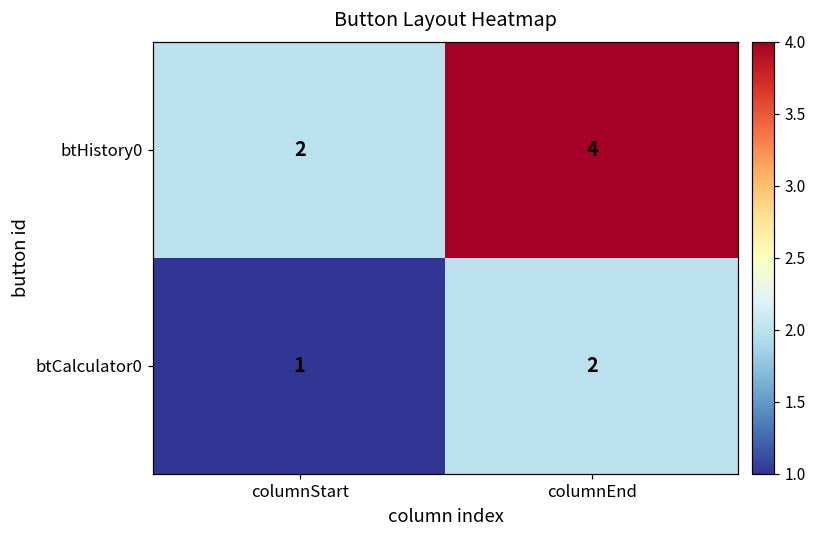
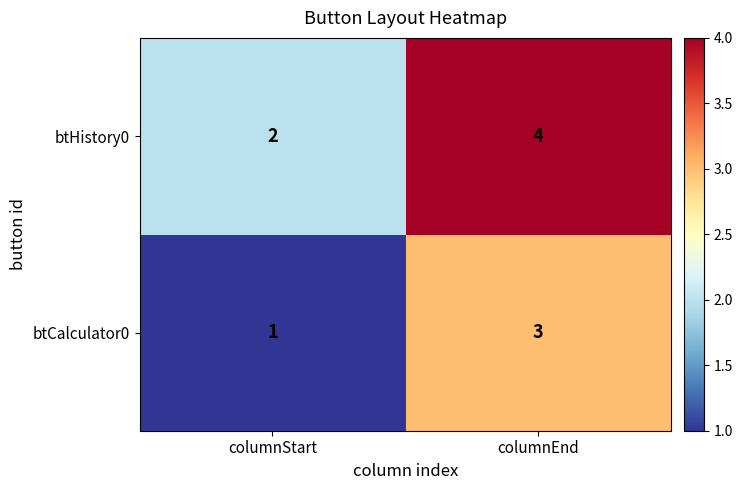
  {
    "btHistory0": {
      "columnStart": 2,
      "columnEnd": 4
    },
    "btCalculator0": {
      "columnStart": 1,
-     "columnEnd": 2
+     "columnEnd": 3
    }
  }
